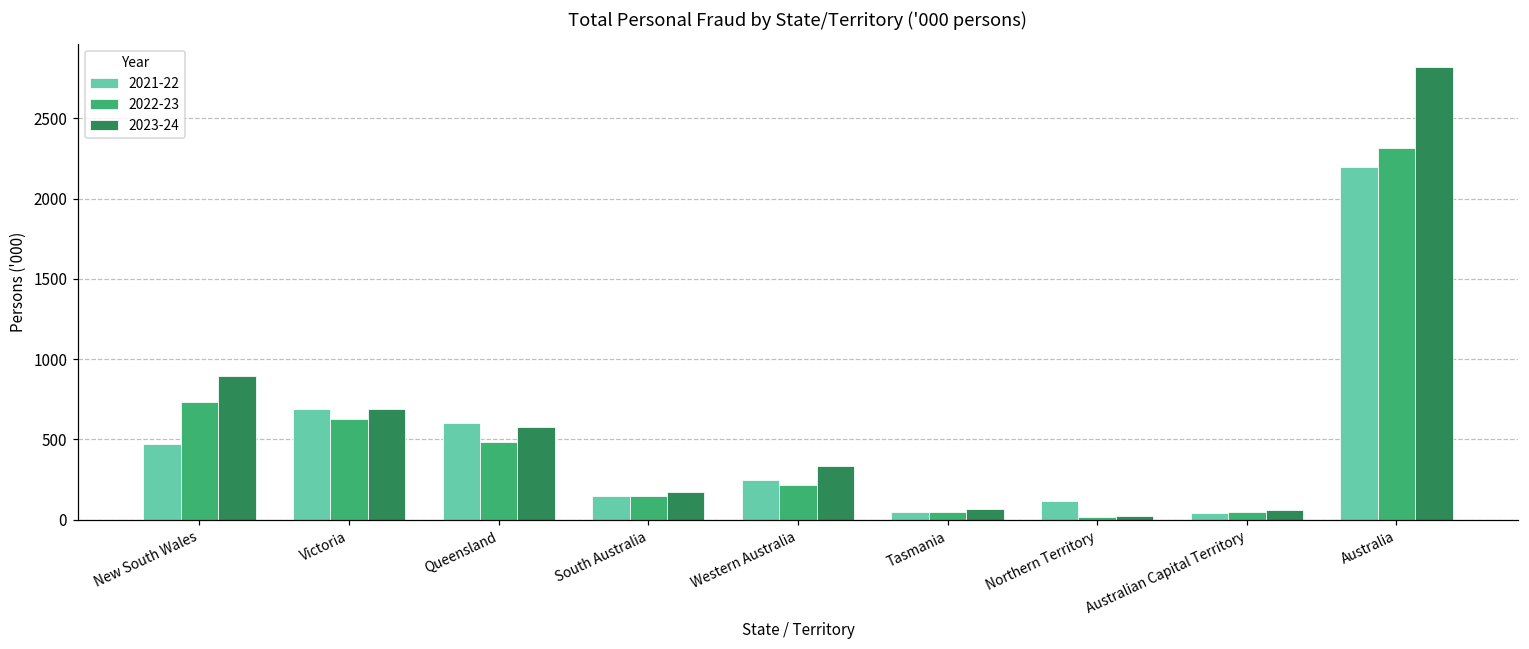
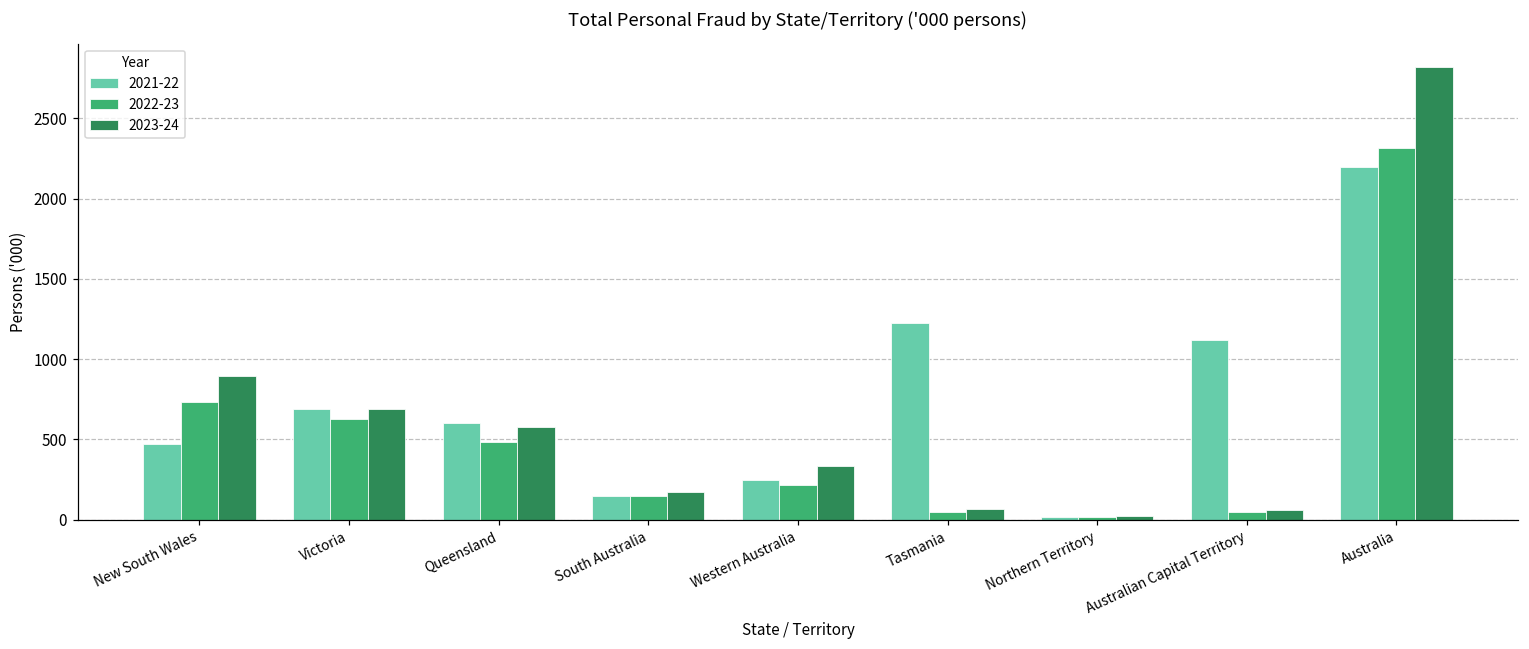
  {
    "2021-22": {
      "New South Wales": 470,
      "Victoria": 690,
      "Queensland": 600,
      "South Australia": 150,
      "Western Australia": 240,
-     "Tasmania": 50,
-     "Northern Territory": 110,
-     "Australian Capital Territory": 40,
+     "Tasmania": 1230,
+     "Northern Territory": 10,
+     "Australian Capital Territory": 1120,
      "Australia": 2200
    }
  }
